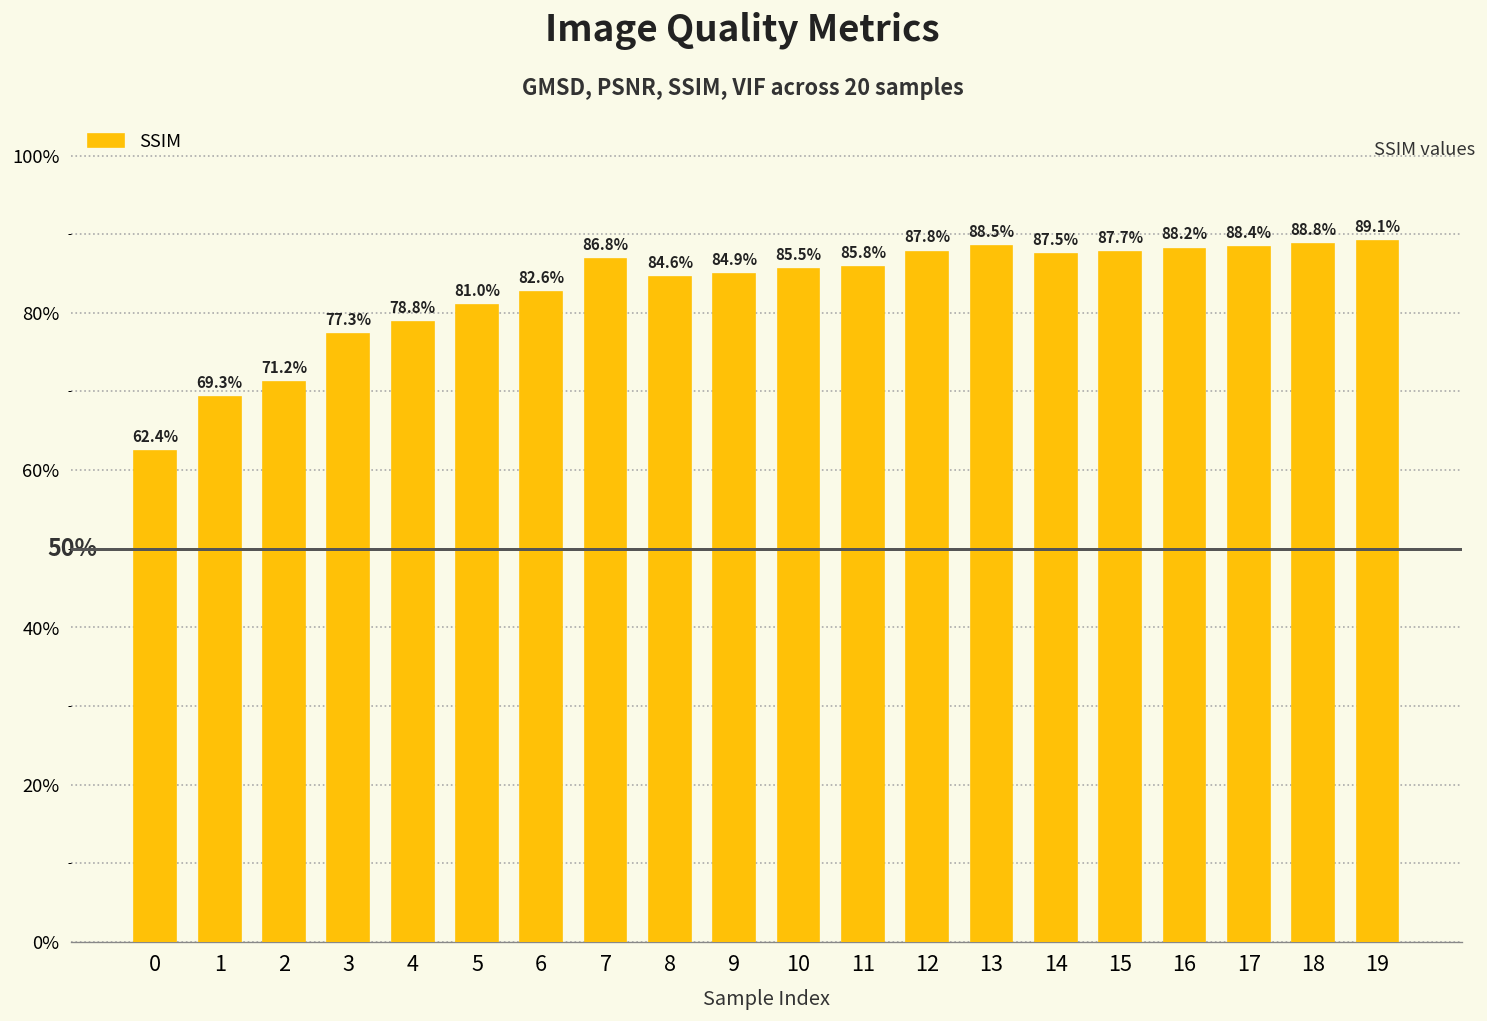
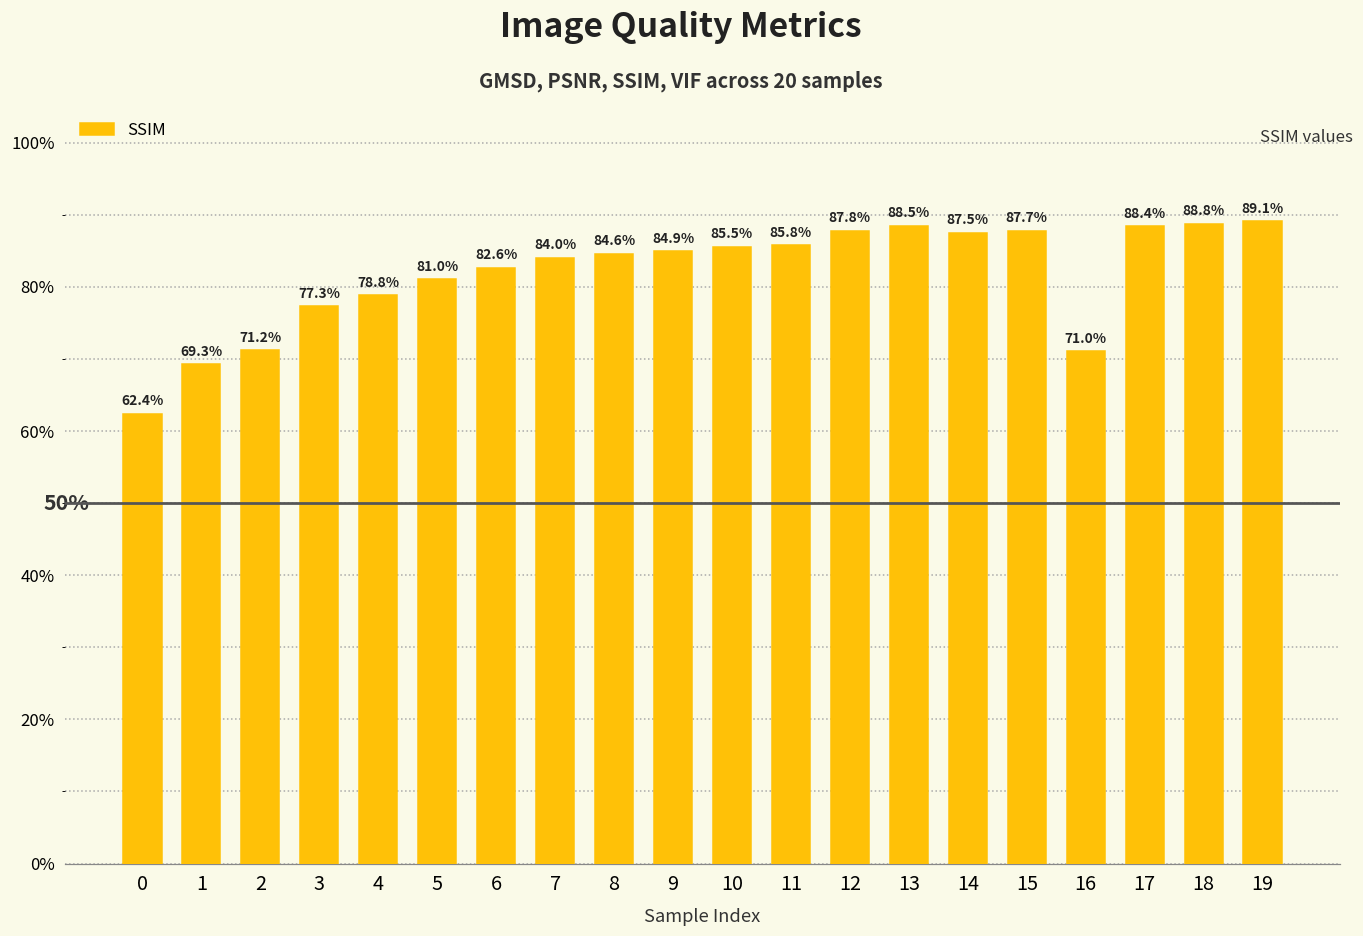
  {
    "0": "62.4%",
    "1": "69.3%",
    "2": "71.2%",
    "3": "77.3%",
    "4": "78.8%",
    "5": "81.0%",
    "6": "82.6%",
-   "7": "86.8%",
+   "7": "84.0%",
    "8": "84.6%",
    "9": "84.9%",
    "10": "85.5%",
    "11": "85.8%",
    "12": "87.8%",
    "13": "88.5%",
    "14": "87.5%",
    "15": "87.7%",
-   "16": "88.2%",
+   "16": "71.0%",
    "17": "88.4%",
    "18": "88.8%",
    "19": "89.1%"
  }
